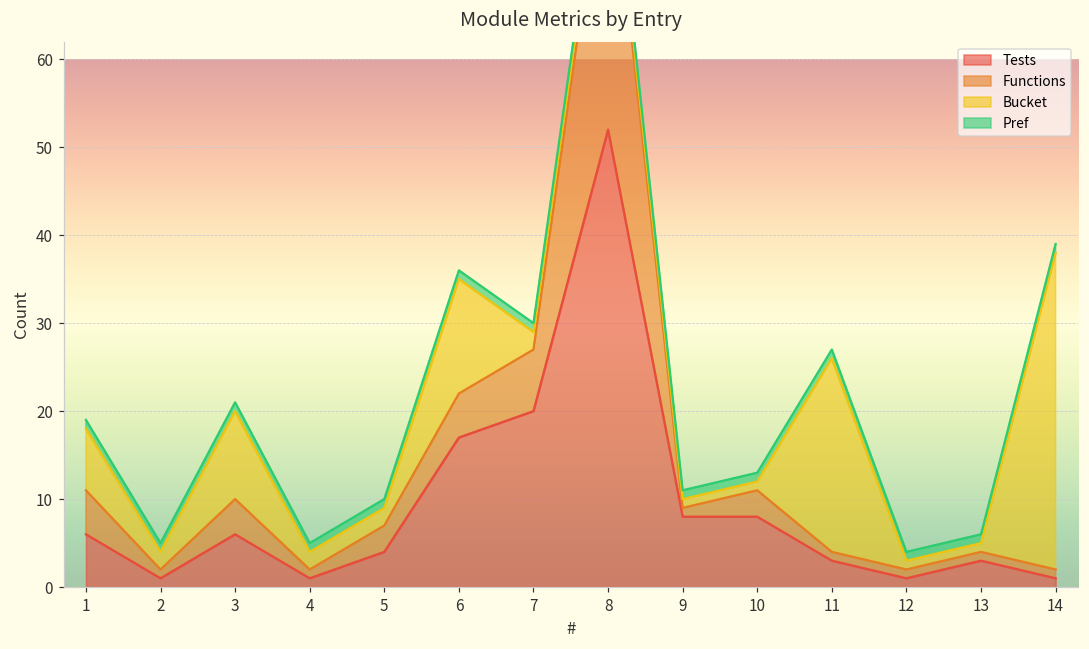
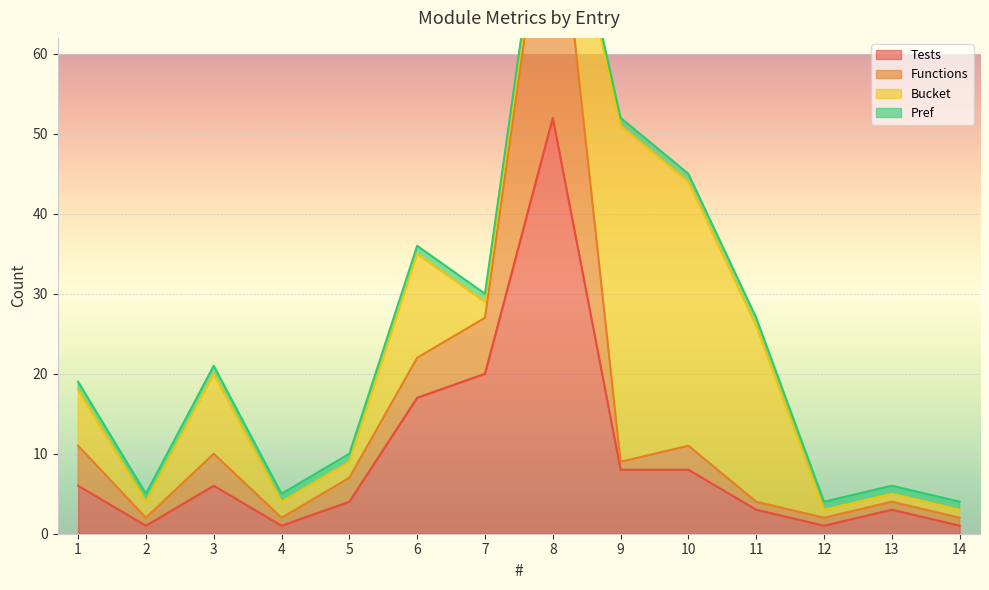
  {
    "Bucket": {
      "1": 7,
      "2": 2,
      "3": 10,
      "4": 2,
      "5": 2,
      "6": 13,
      "7": 2,
-     "9": 1,
-     "10": 1,
+     "9": 42,
+     "10": 33,
      "11": 22,
      "12": 1,
      "13": 1,
-     "14": 36
+     "14": 1
    },
    "Pref": {
      "1": 1,
      "2": 1,
      "3": 1,
      "4": 1,
      "5": 1,
      "6": 1,
      "7": 1,
      "9": 1,
      "10": 1,
      "11": 1,
      "12": 1,
      "13": 1,
      "14": 1
    }
  }
